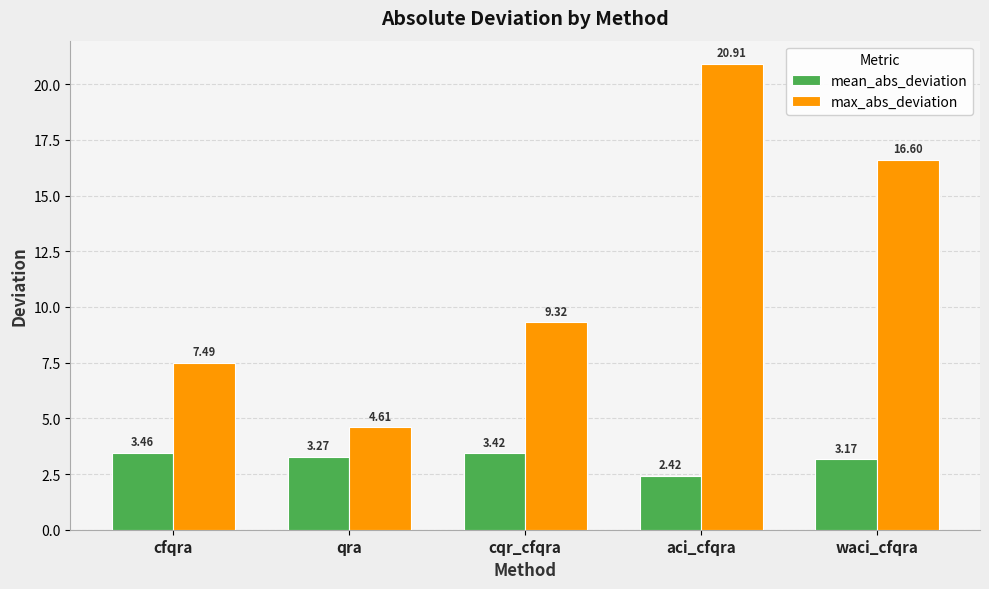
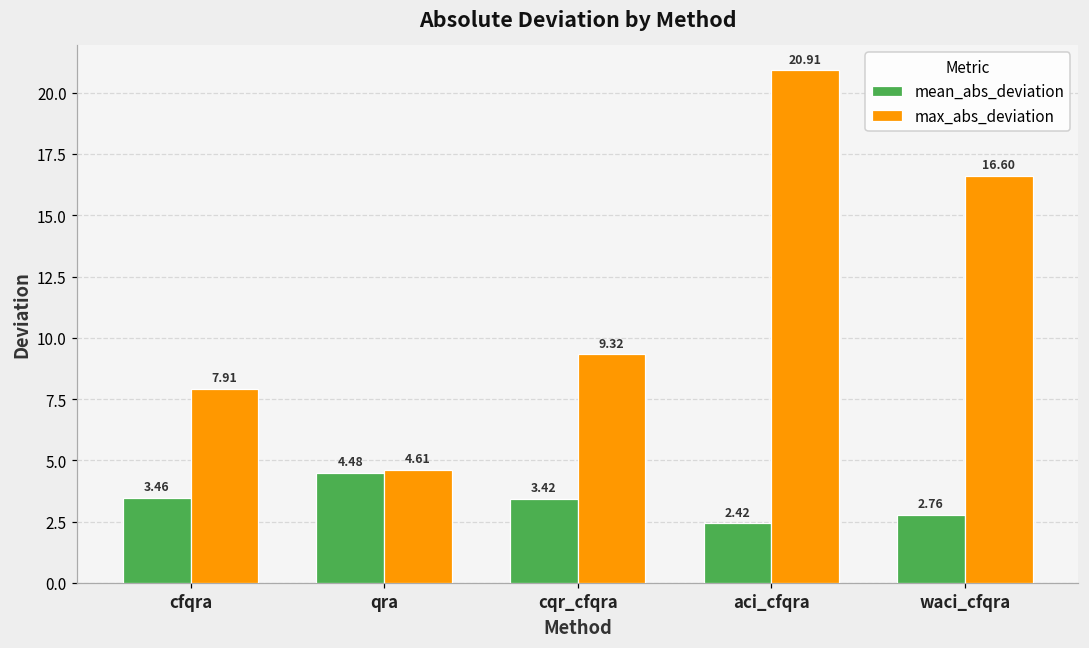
  {
    "mean_abs_deviation": {
      "cfqra": 3.46,
-     "qra": 3.27,
+     "qra": 4.48,
      "cqr_cfqra": 3.42,
      "aci_cfqra": 2.42,
-     "waci_cfqra": 3.17
+     "waci_cfqra": 2.76
    },
    "max_abs_deviation": {
-     "cfqra": 7.49,
+     "cfqra": 7.91,
      "qra": 4.61,
      "cqr_cfqra": 9.32,
      "aci_cfqra": 20.91,
      "waci_cfqra": 16.60
    }
  }
